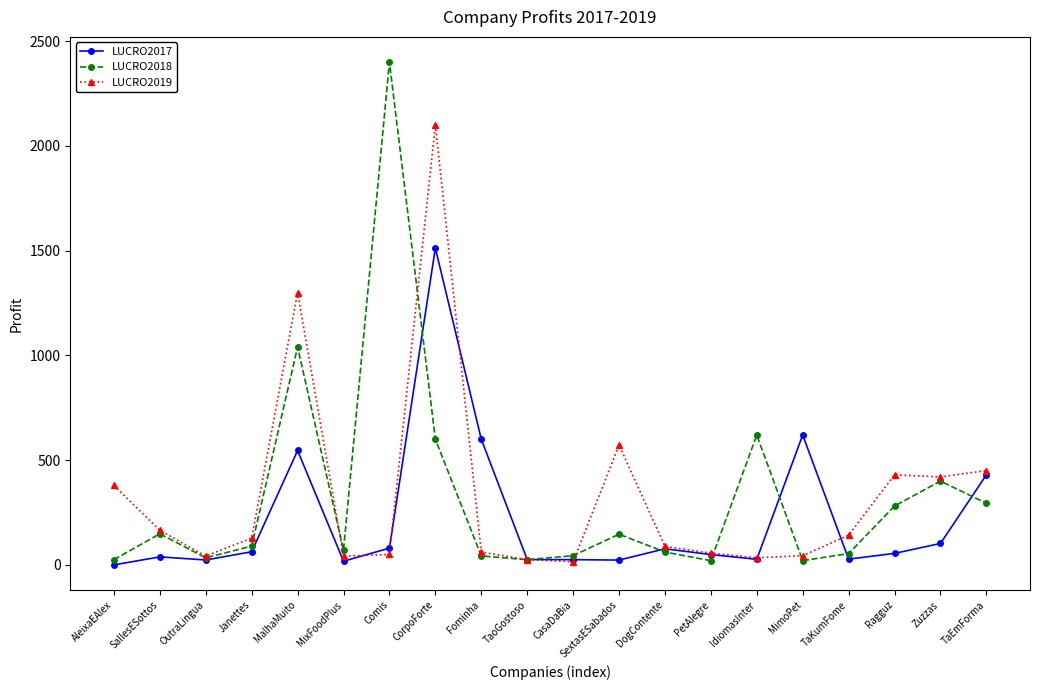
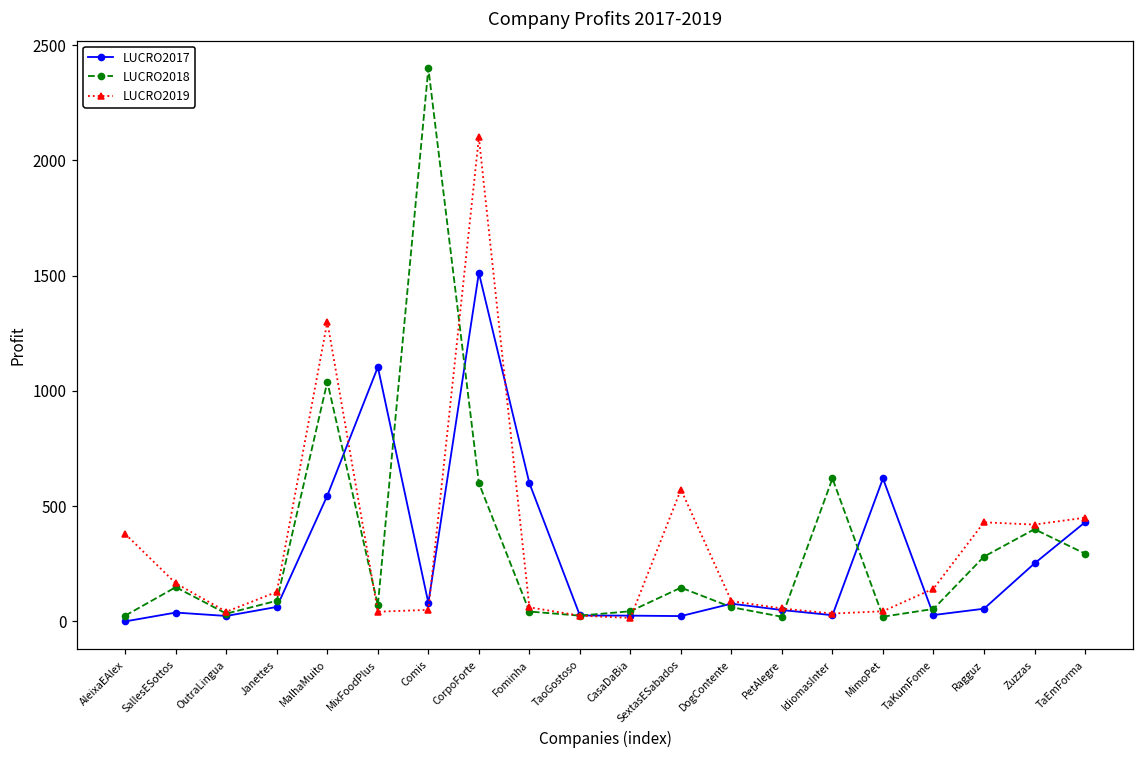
  {
    "LUCRO2017": {
      "AleixaEAlex": 0,
      "SallesESottos": 40,
      "Janettes": 60,
      "MalhaMuito": 550,
-     "MixFoodPlus": 20,
+     "MixFoodPlus": 1100,
      "Comis": 80,
      "CorpoForte": 1510,
      "Fominha": 600,
      "SextasESabados": 20,
      "MimoPet": 620,
      "TaKumFome": 30,
      "Ragguz": 60,
-     "Zuzzas": 100,
+     "Zuzzas": 250,
      "TaEmForma": 430
    },
    "LUCRO2018": {
      "AleixaEAlex": 30,
      "SallesESottos": 150,
      "Janettes": 90,
      "MalhaMuito": 1040,
      "MixFoodPlus": 70,
      "Comis": 2400,
      "CorpoForte": 600,
      "Fominha": 40,
      "CasaDaBia": 40,
      "SextasESabados": 150,
      "DogContente": 60,
      "PetAlegre": 20,
      "IdiomasInter": 620,
      "MimoPet": 20,
      "TaKumFome": 50,
      "Ragguz": 280,
      "Zuzzas": 400,
      "TaEmForma": 290
    },
    "LUCRO2019": {
      "AleixaEAlex": 380,
      "SallesESottos": 170,
      "Janettes": 130,
      "MalhaMuito": 1300,
      "MixFoodPlus": 40,
      "Comis": 50,
      "CorpoForte": 2100,
      "Fominha": 60,
      "SextasESabados": 570,
      "MimoPet": 40,
      "TaKumFome": 140,
      "Ragguz": 430,
      "Zuzzas": 420,
      "TaEmForma": 450
    }
  }
